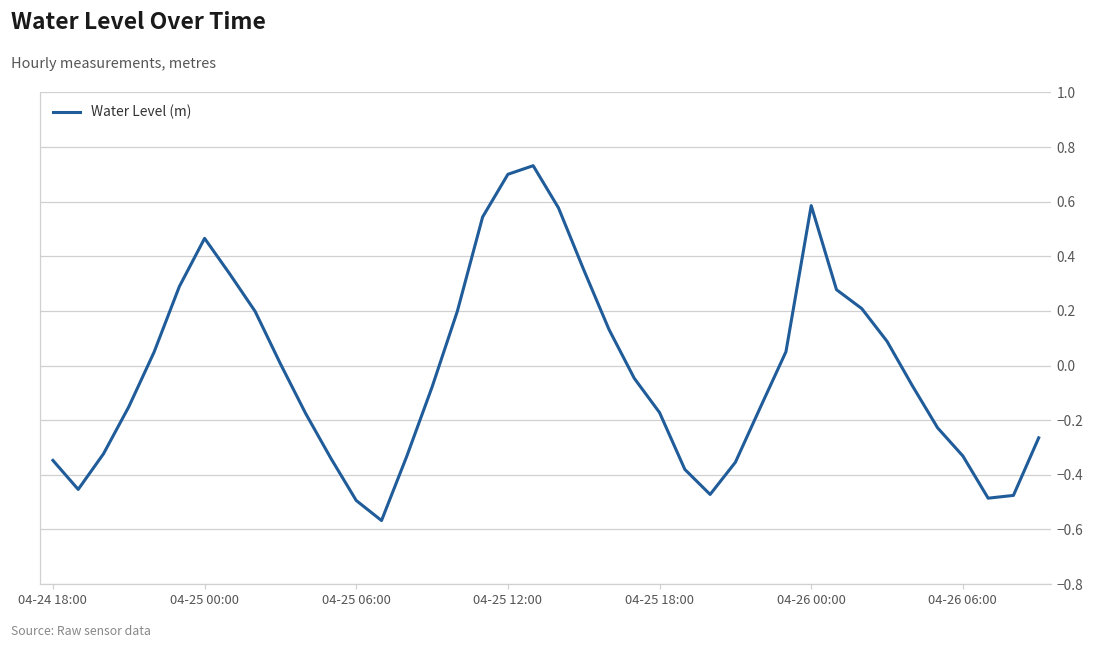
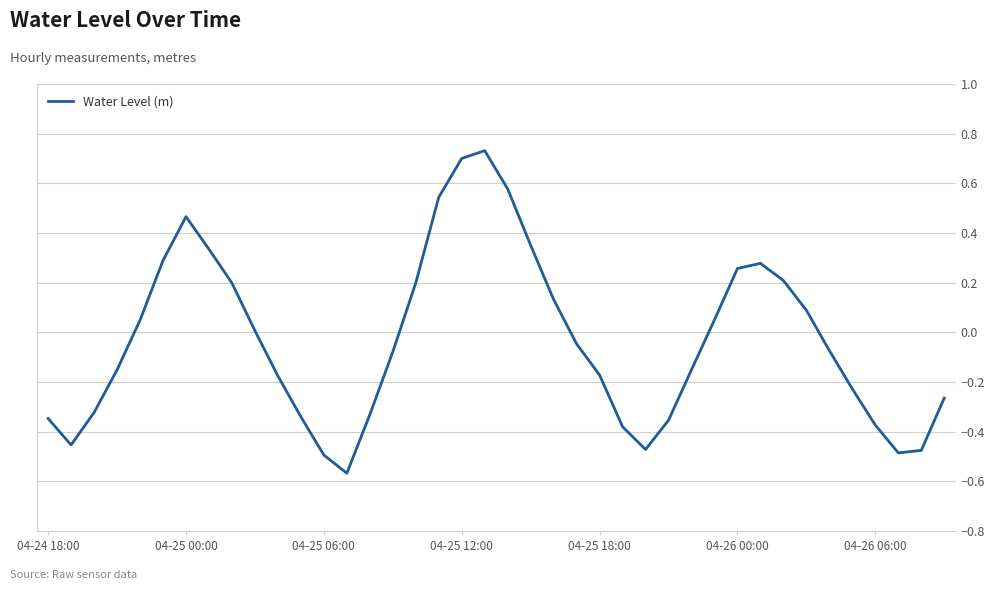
  {
    "04-24 18:00": -0.35,
    "04-25 00:00": 0.47,
    "04-25 06:00": -0.49,
    "04-25 12:00": 0.70,
    "04-25 18:00": -0.17,
-   "04-26 00:00": 0.59,
-   "04-26 06:00": -0.33
+   "04-26 00:00": 0.26,
+   "04-26 06:00": -0.37
  }
